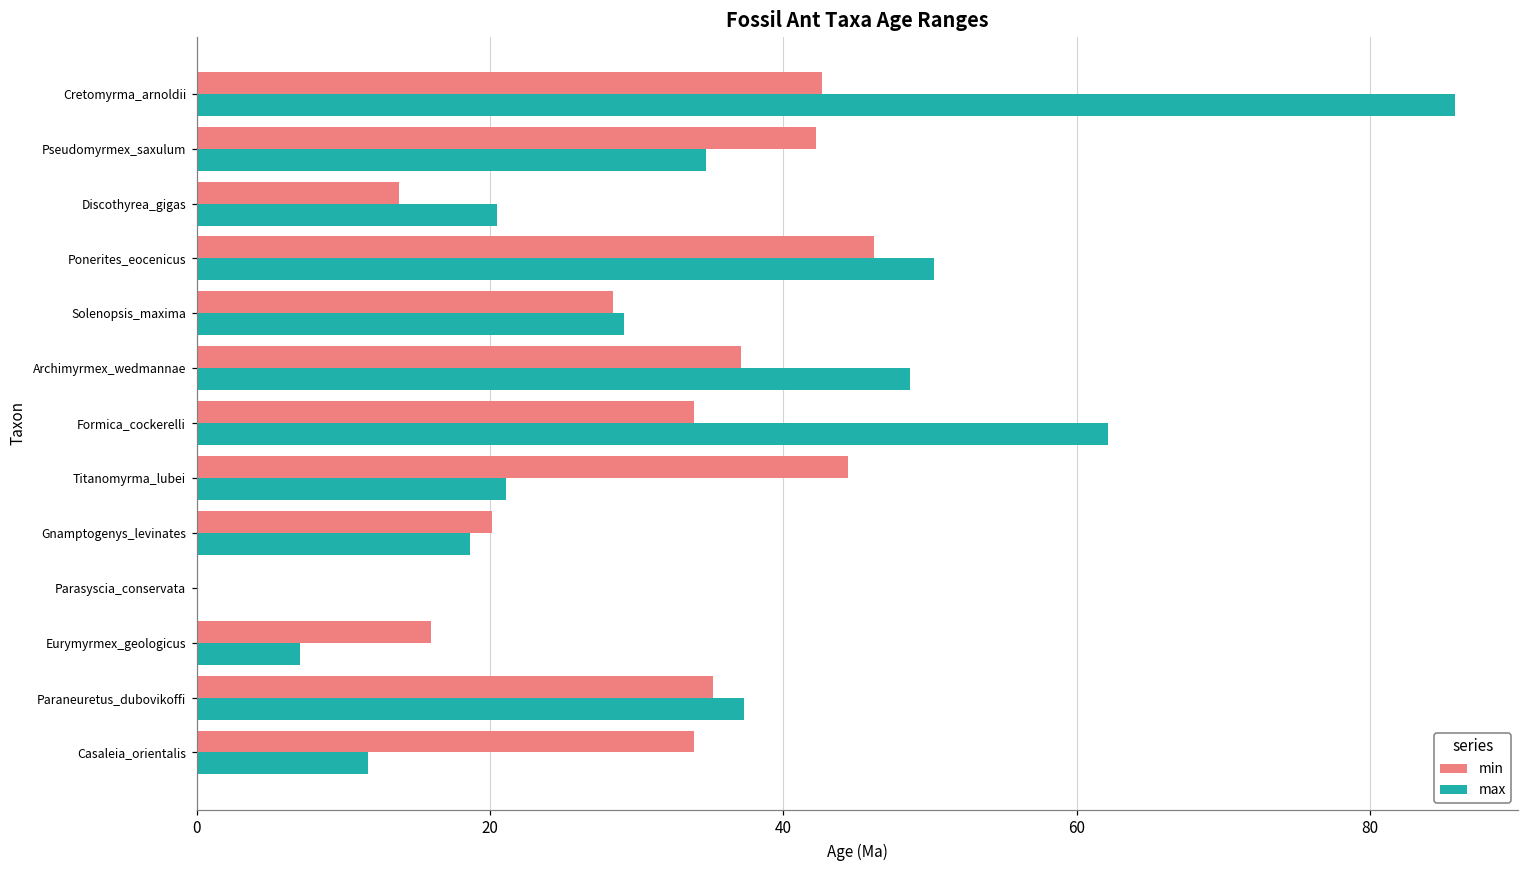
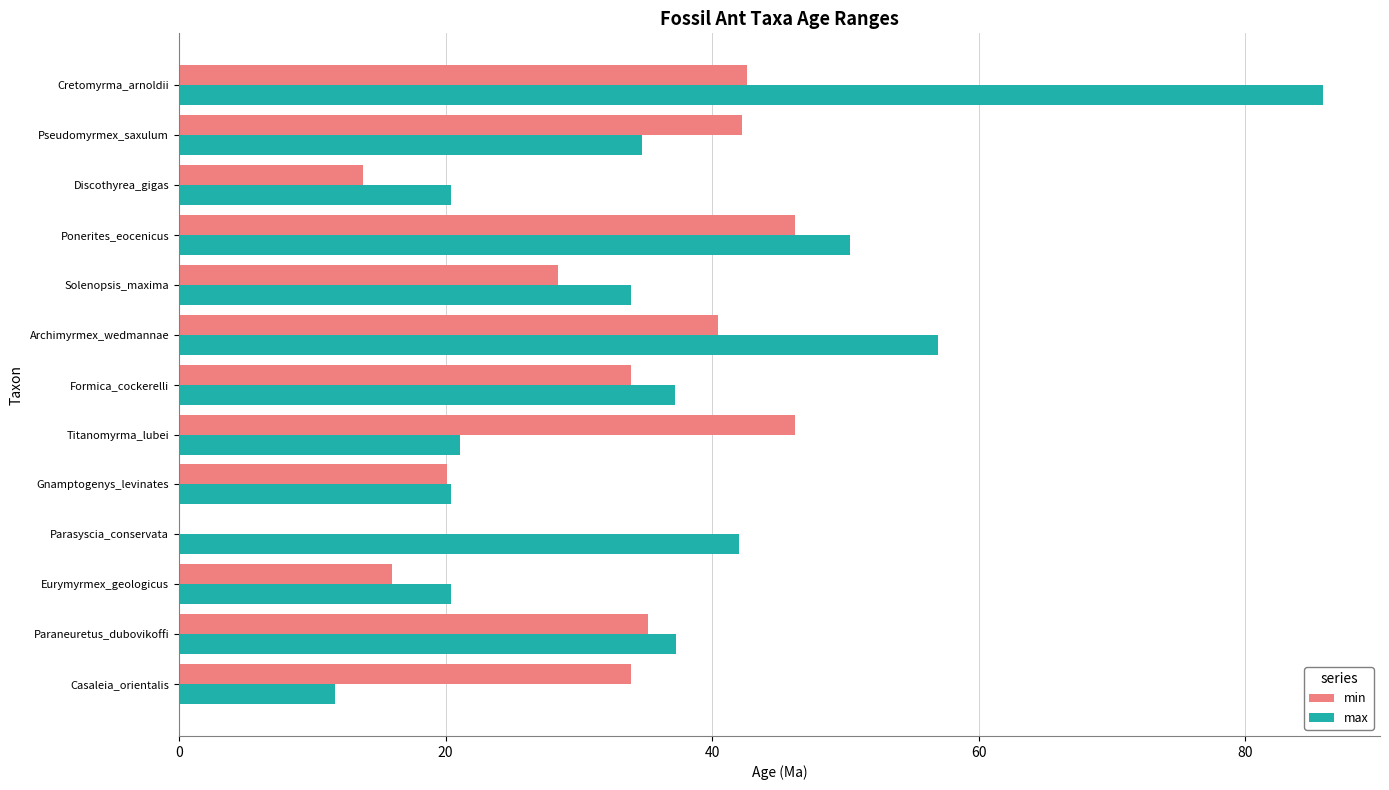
  {
    "min": {
      "Cretomyrma_arnoldii": 42.6,
      "Pseudomyrmex_saxulum": 42.2,
      "Discothyrea_gigas": 13.8,
      "Ponerites_eocenicus": 46.2,
      "Solenopsis_maxima": 28.4,
-     "Archimyrmex_wedmannae": 37.1,
+     "Archimyrmex_wedmannae": 40.4,
      "Formica_cockerelli": 33.9,
-     "Titanomyrma_lubei": 44.4,
+     "Titanomyrma_lubei": 46.2,
      "Gnamptogenys_levinates": 20.1,
      "Parasyscia_conservata": 0.0,
      "Eurymyrmex_geologicus": 16.0,
      "Paraneuretus_dubovikoffi": 35.2,
      "Casaleia_orientalis": 33.9
    },
    "max": {
      "Cretomyrma_arnoldii": 85.8,
      "Pseudomyrmex_saxulum": 34.7,
      "Discothyrea_gigas": 20.4,
      "Ponerites_eocenicus": 50.3,
-     "Solenopsis_maxima": 29.1,
-     "Archimyrmex_wedmannae": 48.6,
-     "Formica_cockerelli": 62.1,
+     "Solenopsis_maxima": 33.9,
+     "Archimyrmex_wedmannae": 56.9,
+     "Formica_cockerelli": 37.2,
      "Titanomyrma_lubei": 21.1,
-     "Gnamptogenys_levinates": 18.6,
-     "Parasyscia_conservata": 0.0,
-     "Eurymyrmex_geologicus": 7.0,
+     "Gnamptogenys_levinates": 20.4,
+     "Parasyscia_conservata": 42.0,
+     "Eurymyrmex_geologicus": 20.4,
      "Paraneuretus_dubovikoffi": 37.3,
      "Casaleia_orientalis": 11.7
    }
  }
